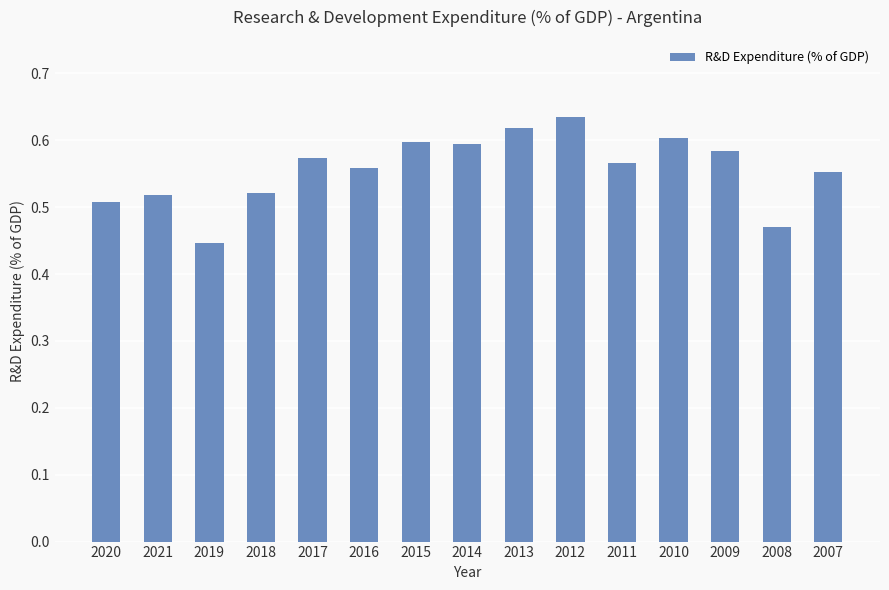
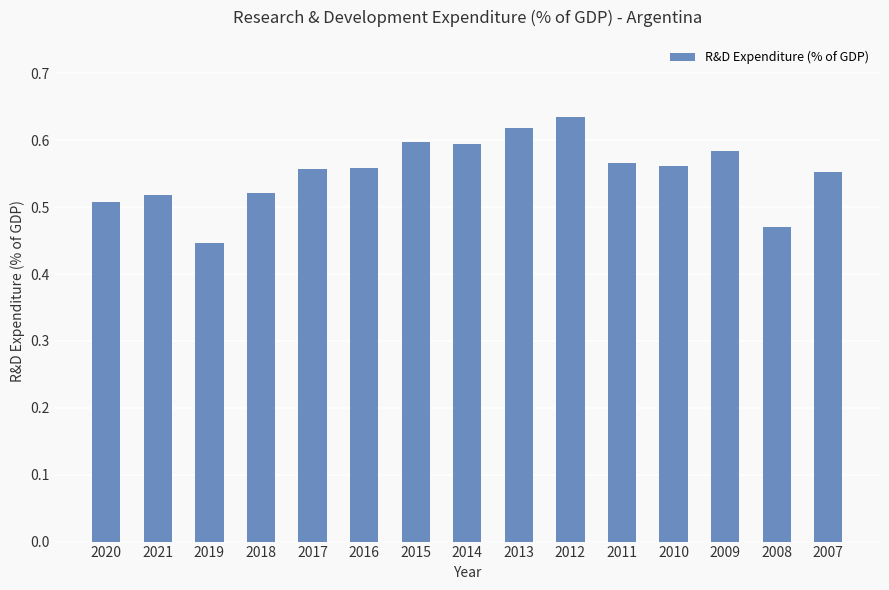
  {
    "2020": 0.51,
    "2021": 0.52,
    "2019": 0.45,
    "2018": 0.52,
-   "2017": 0.57,
+   "2017": 0.56,
    "2016": 0.56,
    "2015": 0.60,
    "2014": 0.59,
    "2013": 0.62,
    "2012": 0.63,
    "2011": 0.57,
-   "2010": 0.60,
+   "2010": 0.56,
    "2009": 0.58,
    "2008": 0.47,
    "2007": 0.55
  }
